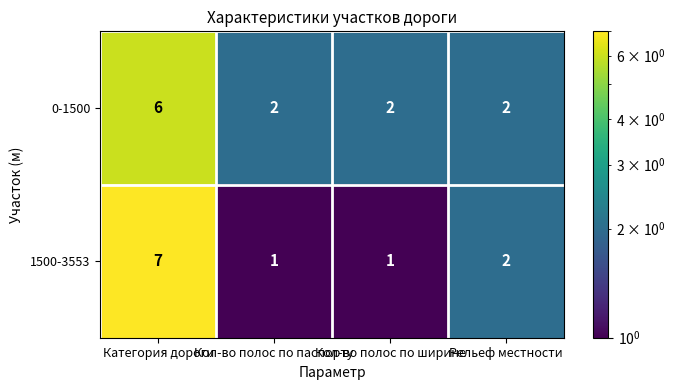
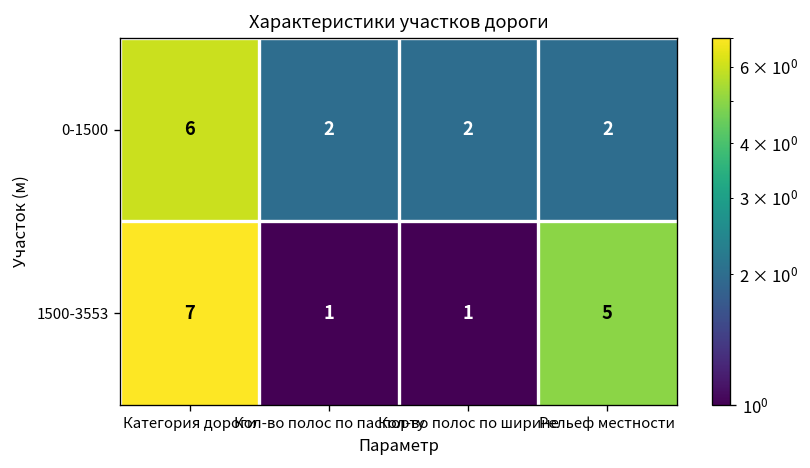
  {
    "0-1500": {
      "Рельеф местности": 2
    },
    "1500-3553": {
-     "Рельеф местности": 2
+     "Рельеф местности": 5
    }
  }
